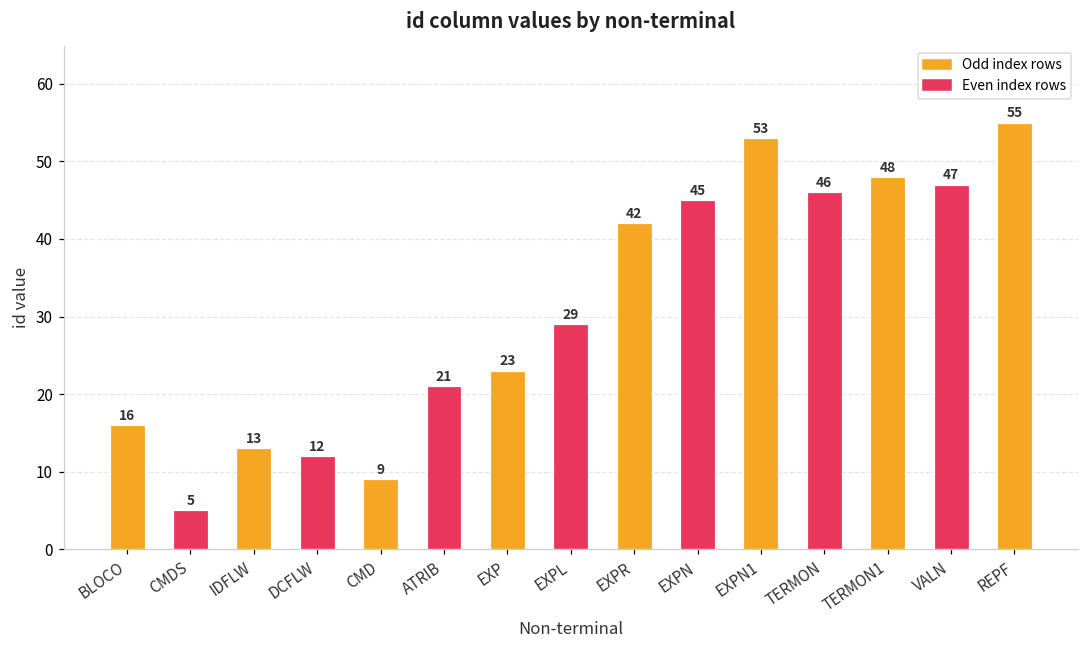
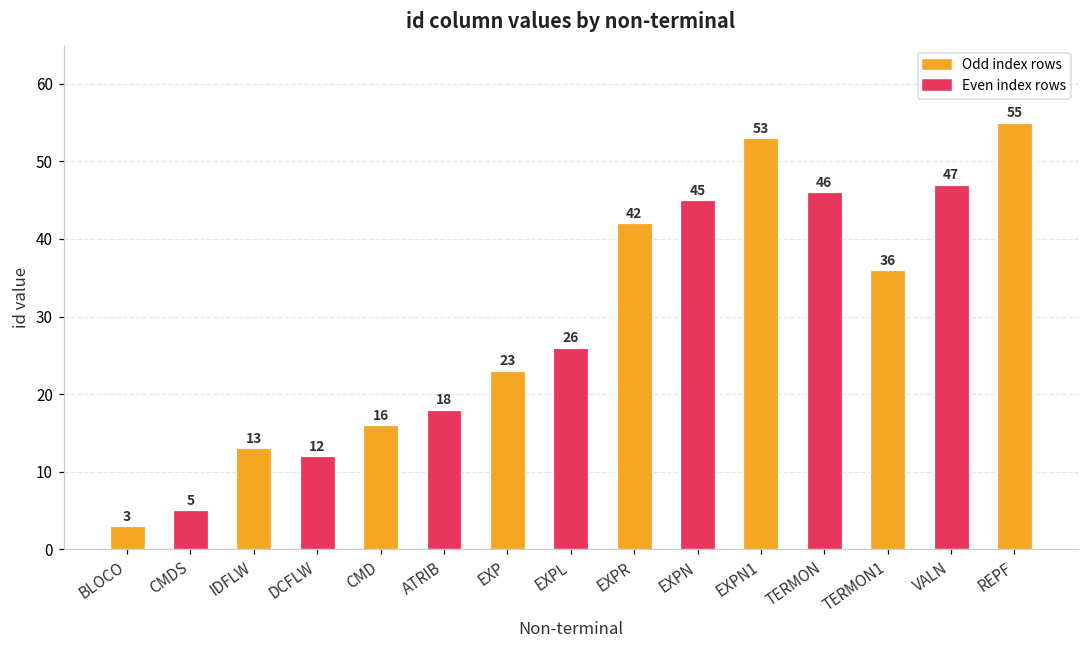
  {
-   "BLOCO": 16,
+   "BLOCO": 3,
    "CMDS": 5,
    "IDFLW": 13,
    "DCFLW": 12,
-   "CMD": 9,
-   "ATRIB": 21,
+   "CMD": 16,
+   "ATRIB": 18,
    "EXP": 23,
-   "EXPL": 29,
+   "EXPL": 26,
    "EXPR": 42,
    "EXPN": 45,
    "EXPN1": 53,
    "TERMON": 46,
-   "TERMON1": 48,
+   "TERMON1": 36,
    "VALN": 47,
    "REPF": 55
  }
